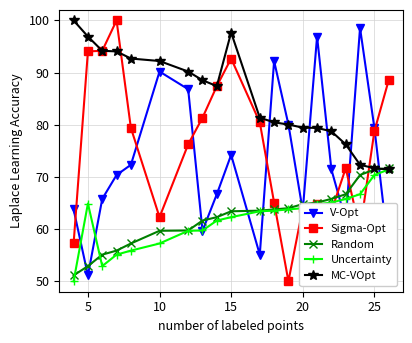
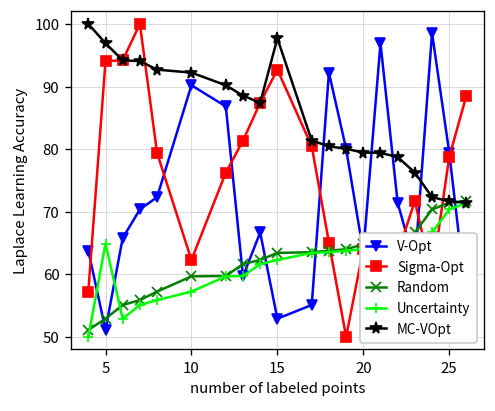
  {
    "V-Opt": {
      "5": 51,
      "10": 90,
-     "15": 74,
+     "15": 53,
      "25": 79
    },
    "Sigma-Opt": {
      "5": 94,
      "10": 62,
      "15": 93,
      "25": 79
    },
    "Random": {
      "5": 53,
      "10": 60,
      "15": 63
    },
    "Uncertainty": {
      "5": 65,
      "10": 57,
      "15": 62,
      "25": 70
    },
    "MC-VOpt": {
      "5": 97,
      "10": 92,
      "15": 98,
      "20": 79
    }
  }
